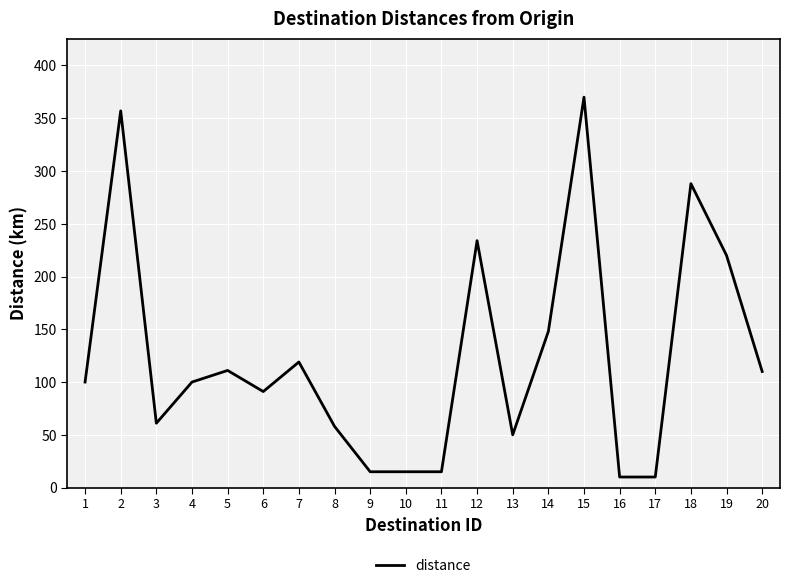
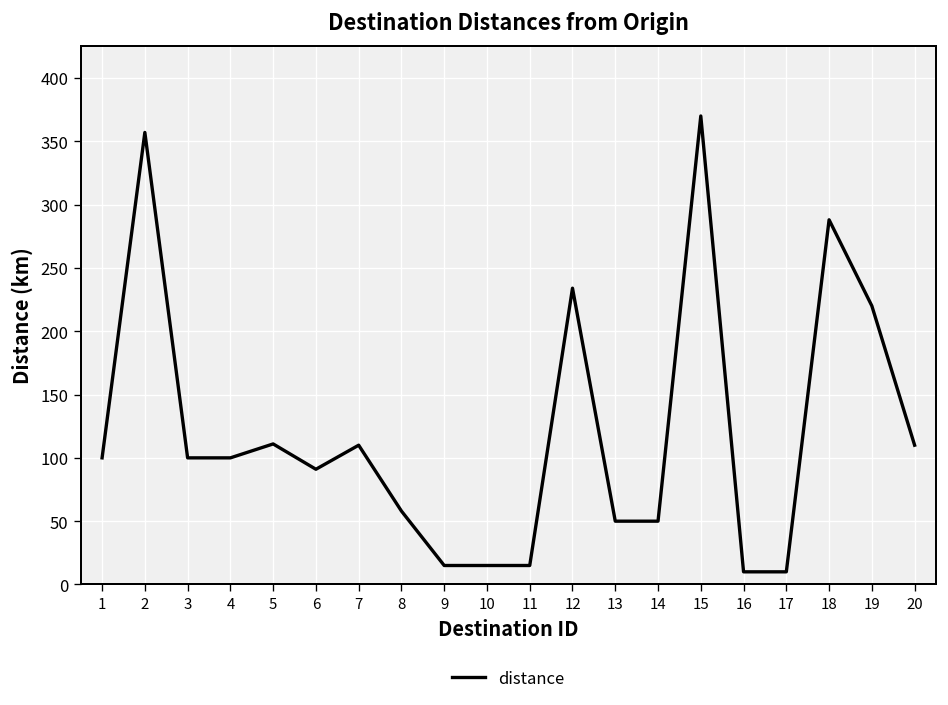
  {
    "1": 100,
    "2": 357,
-   "3": 61,
+   "3": 100,
    "4": 100,
    "5": 111,
    "6": 91,
-   "7": 119,
+   "7": 110,
    "8": 58,
    "9": 15,
    "10": 15,
    "11": 15,
    "12": 234,
    "13": 50,
-   "14": 148,
+   "14": 50,
    "15": 370,
    "16": 10,
    "17": 10,
    "18": 288,
    "19": 220,
    "20": 110
  }
